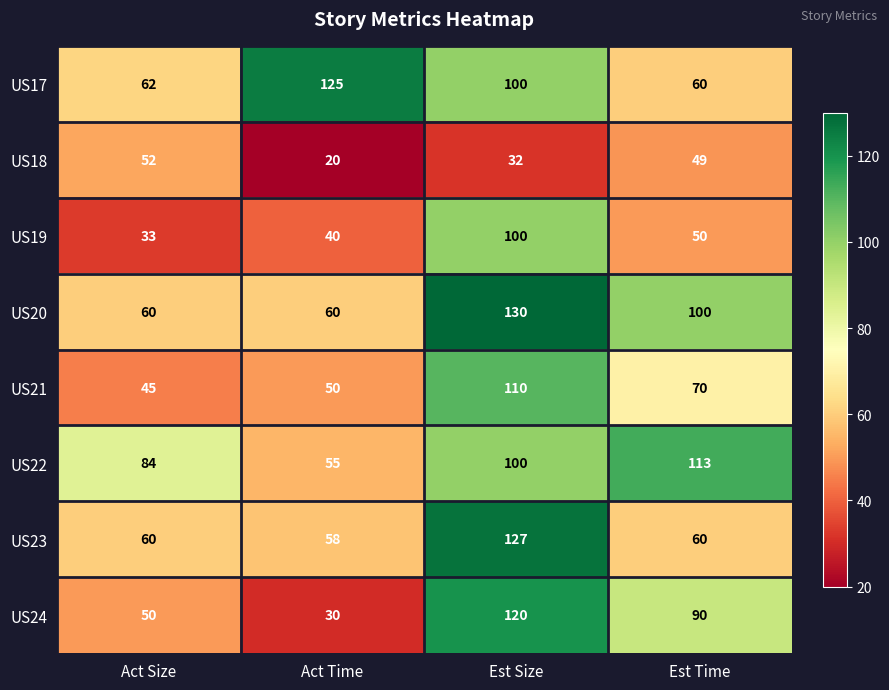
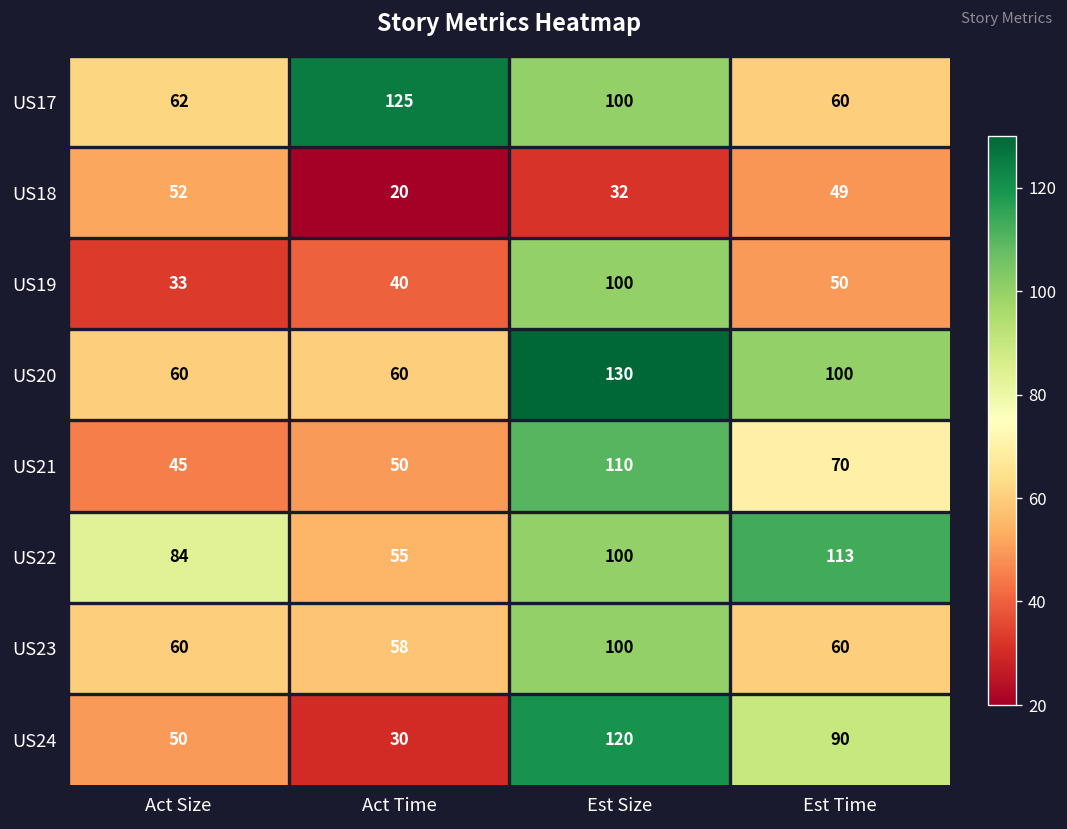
  {
    "US17": {
      "Act Size": 62,
      "Act Time": 125,
      "Est Size": 100,
      "Est Time": 60
    },
    "US18": {
      "Act Size": 52,
      "Act Time": 20,
      "Est Size": 32,
      "Est Time": 49
    },
    "US19": {
      "Act Size": 33,
      "Act Time": 40,
      "Est Size": 100,
      "Est Time": 50
    },
    "US20": {
      "Act Size": 60,
      "Act Time": 60,
      "Est Size": 130,
      "Est Time": 100
    },
    "US21": {
      "Act Size": 45,
      "Act Time": 50,
      "Est Size": 110,
      "Est Time": 70
    },
    "US22": {
      "Act Size": 84,
      "Act Time": 55,
      "Est Size": 100,
      "Est Time": 113
    },
    "US23": {
      "Act Size": 60,
      "Act Time": 58,
-     "Est Size": 127,
+     "Est Size": 100,
      "Est Time": 60
    },
    "US24": {
      "Act Size": 50,
      "Act Time": 30,
      "Est Size": 120,
      "Est Time": 90
    }
  }
